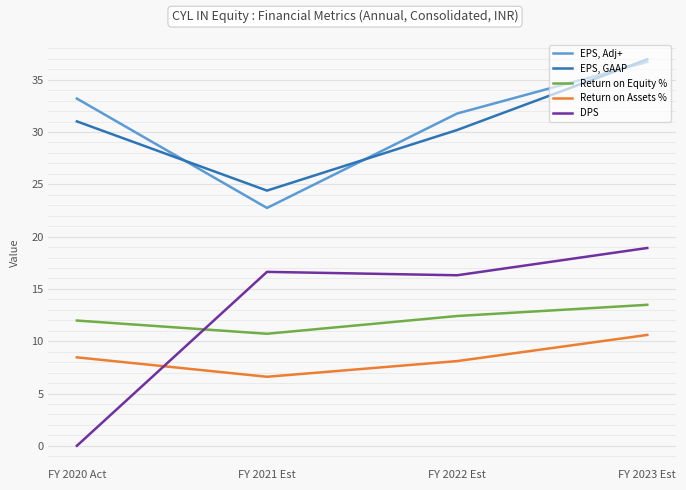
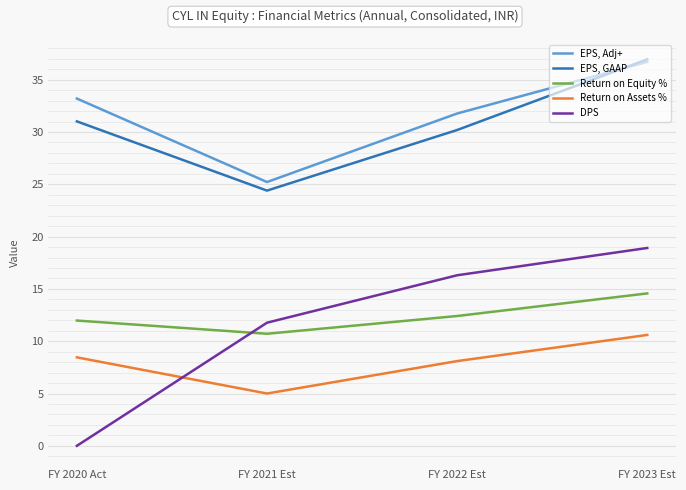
  {
    "EPS, Adj+": {
      "FY 2020 Act": 33.2,
-     "FY 2021 Est": 22.7,
+     "FY 2021 Est": 25.2,
      "FY 2022 Est": 31.8
    },
    "EPS, GAAP": {
      "FY 2020 Act": 31.0,
      "FY 2021 Est": 24.4,
      "FY 2022 Est": 30.2
    },
    "Return on Equity %": {
      "FY 2020 Act": 12.0,
      "FY 2021 Est": 10.7,
      "FY 2022 Est": 12.4,
-     "FY 2023 Est": 13.5
+     "FY 2023 Est": 14.6
    },
    "Return on Assets %": {
      "FY 2020 Act": 8.5,
-     "FY 2021 Est": 6.6,
+     "FY 2021 Est": 5.0,
      "FY 2022 Est": 8.1,
      "FY 2023 Est": 10.6
    },
    "DPS": {
      "FY 2020 Act": 0.0,
-     "FY 2021 Est": 16.6,
+     "FY 2021 Est": 11.8,
      "FY 2022 Est": 16.3,
      "FY 2023 Est": 18.9
    }
  }
